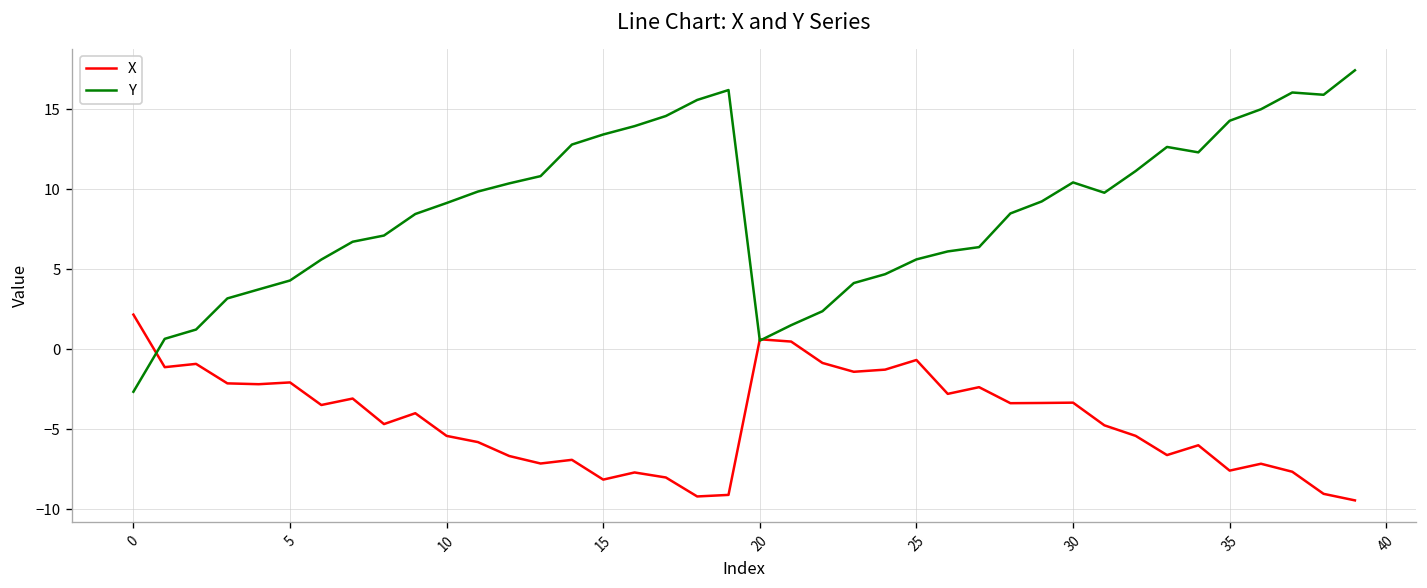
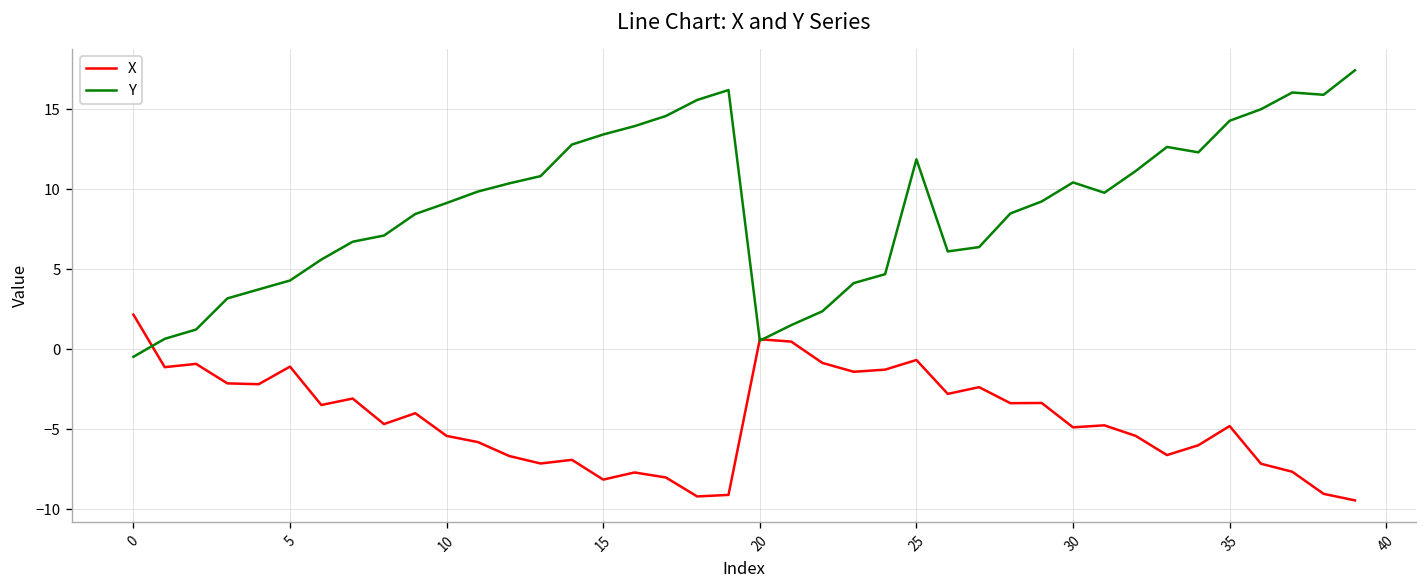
  {
    "X": {
      "0": 2.2,
-     "5": -2.1,
+     "5": -1.1,
      "10": -5.4,
      "15": -8.2,
      "25": -0.7,
-     "30": -3.4,
-     "35": -7.6
+     "30": -4.9,
+     "35": -4.8
    },
    "Y": {
-     "0": -2.7,
+     "0": -0.5,
      "5": 4.3,
      "10": 9.1,
      "15": 13.4,
-     "25": 5.6,
+     "25": 11.9,
      "30": 10.4,
      "35": 14.3
    }
  }
